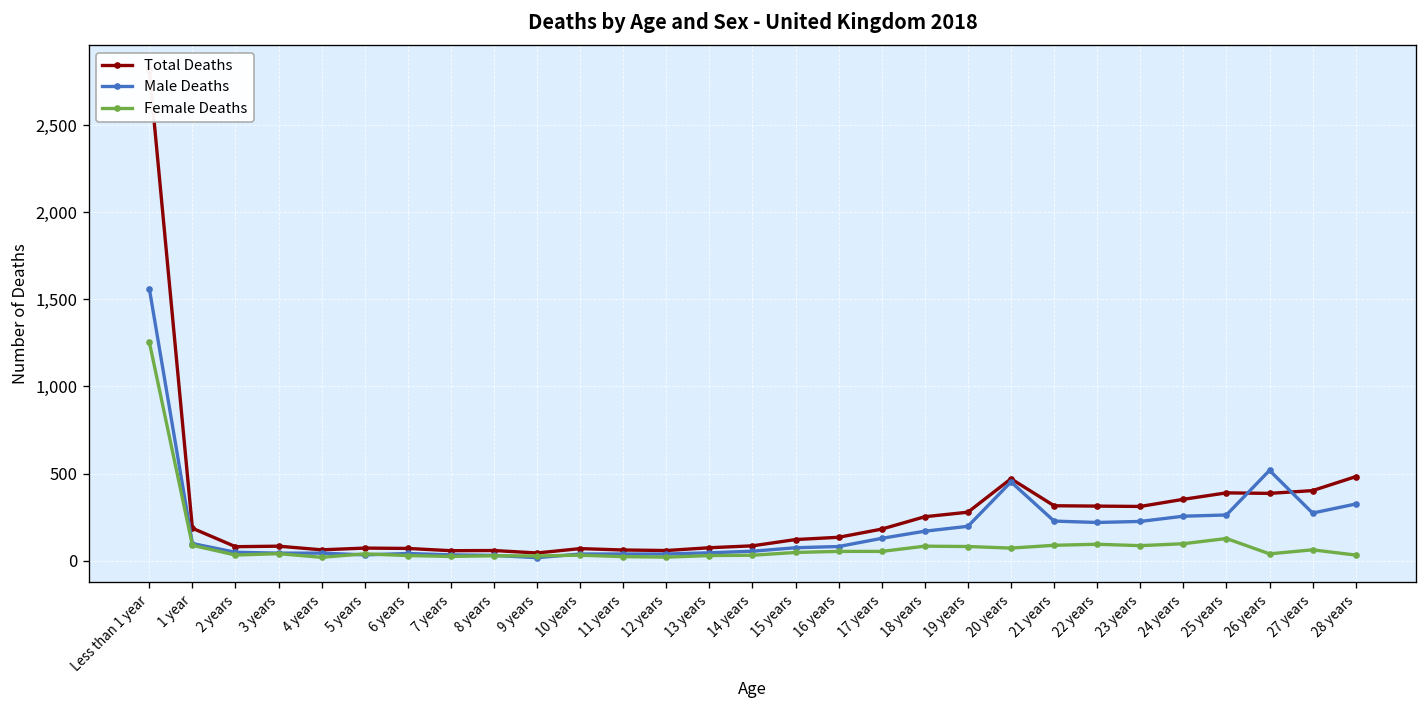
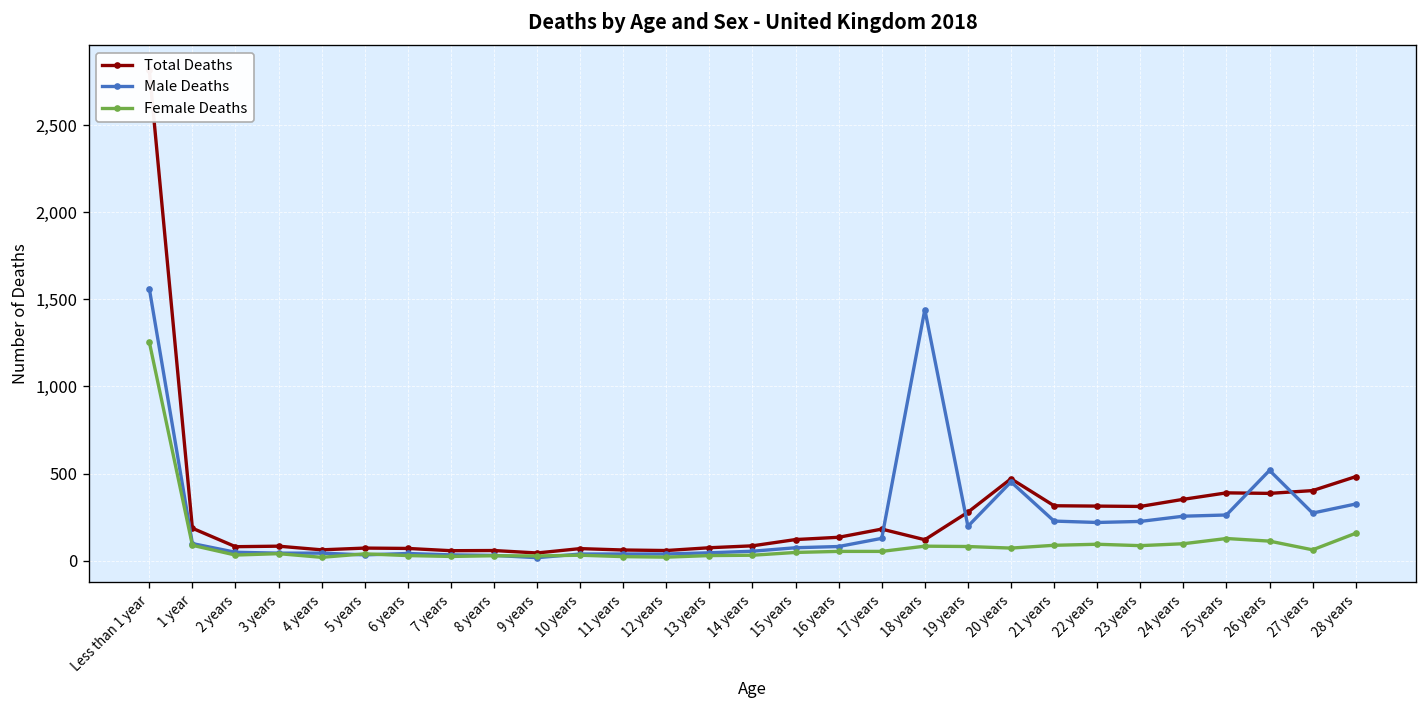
  {
    "Total Deaths": {
      "1 year": "190",
      "2 years": "80",
      "3 years": "80",
      "4 years": "60",
      "5 years": "70",
      "6 years": "70",
      "7 years": "60",
      "8 years": "60",
      "10 years": "70",
      "11 years": "60",
      "12 years": "60",
      "13 years": "70",
      "14 years": "90",
      "15 years": "120",
      "16 years": "130",
      "17 years": "180",
-     "18 years": "250",
+     "18 years": "120",
      "19 years": "280",
      "20 years": "470",
      "21 years": "320",
      "22 years": "310",
      "23 years": "310",
      "24 years": "350",
      "25 years": "390",
      "26 years": "390",
      "27 years": "400",
      "28 years": "480"
    },
    "Male Deaths": {
      "Less than 1 year": "1,560",
      "4 years": "40",
      "12 years": "40",
      "14 years": "50",
      "15 years": "70",
      "16 years": "80",
      "17 years": "130",
-     "18 years": "170",
+     "18 years": "1,440",
      "19 years": "200",
      "20 years": "450",
      "21 years": "230",
      "22 years": "220",
      "23 years": "230",
      "24 years": "260",
      "25 years": "260",
      "26 years": "520",
      "27 years": "270",
      "28 years": "330"
    },
    "Female Deaths": {
      "Less than 1 year": "1,260",
      "4 years": "20",
      "12 years": "20",
      "14 years": "30",
      "15 years": "50",
      "16 years": "50",
      "17 years": "50",
      "18 years": "80",
      "19 years": "80",
      "20 years": "70",
      "21 years": "90",
      "22 years": "90",
      "23 years": "90",
      "24 years": "100",
      "25 years": "130",
-     "26 years": "40",
+     "26 years": "110",
      "27 years": "60",
-     "28 years": "30"
+     "28 years": "160"
    }
  }
